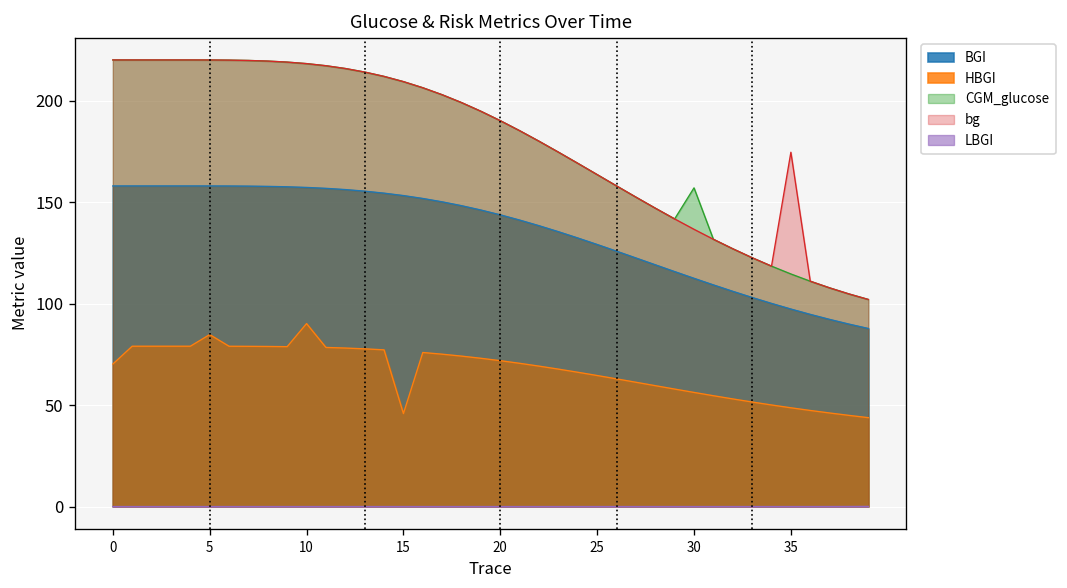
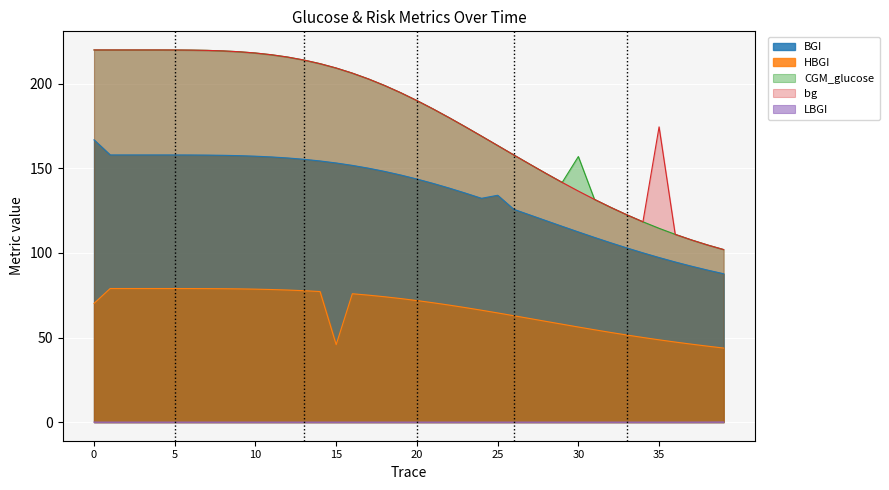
  {
    "BGI": {
-     "0": 158,
+     "0": 167,
      "5": 158,
      "10": 157,
      "15": 153,
      "20": 144,
-     "25": 129,
+     "25": 134,
      "30": 112,
      "35": 97
    },
    "HBGI": {
      "0": 70,
-     "5": 85,
-     "10": 90,
+     "5": 79,
+     "10": 79,
      "15": 46,
      "20": 72,
      "25": 65,
      "30": 56,
      "35": 49
    },
    "CGM_glucose": {
      "30": 157,
      "35": 115
    },
    "bg": {
      "30": 137,
      "35": 175
    },
    "LBGI": {
      "0": 0,
      "5": 0,
      "10": 0,
      "15": 0,
      "20": 0,
      "25": 0,
      "30": 0,
      "35": 0
    }
  }
